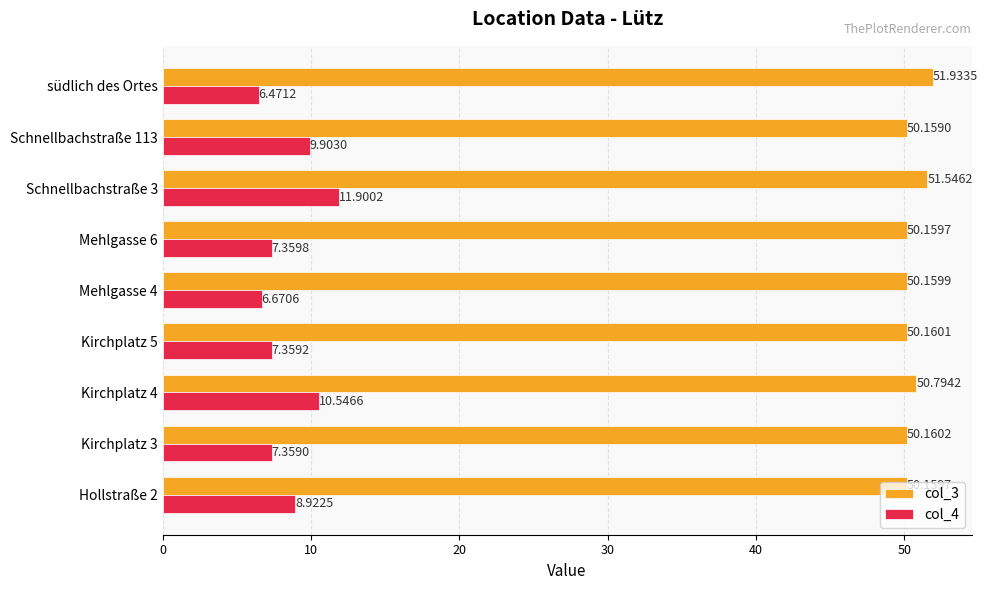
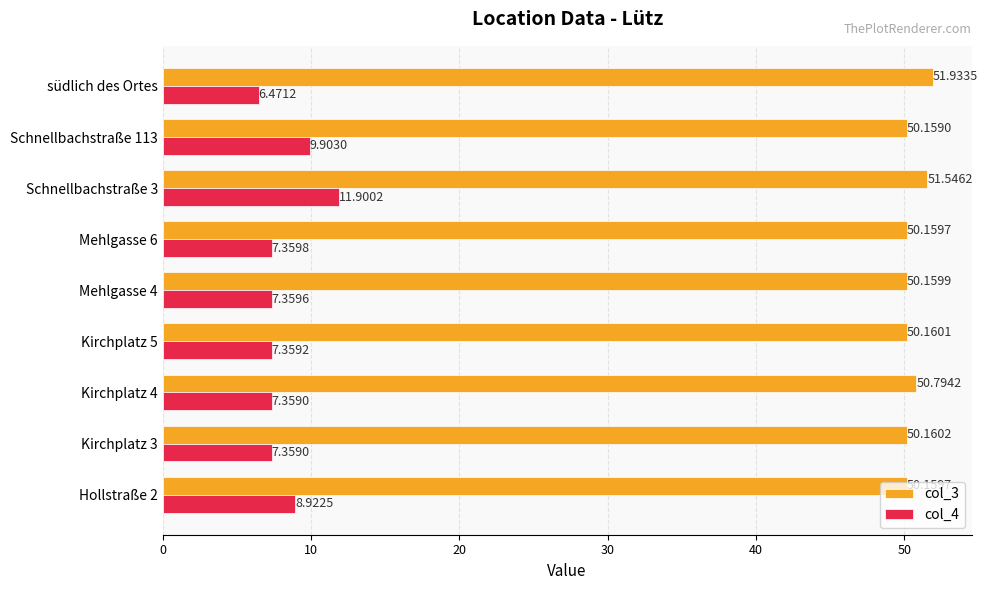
  {
    "col_3": {
      "südlich des Ortes": 51.9335,
      "Schnellbachstraße 113": 50.1590,
      "Schnellbachstraße 3": 51.5462,
      "Mehlgasse 6": 50.1597,
      "Mehlgasse 4": 50.1599,
      "Kirchplatz 5": 50.1601,
      "Kirchplatz 4": 50.7942,
      "Kirchplatz 3": 50.1602
    },
    "col_4": {
      "südlich des Ortes": 6.4712,
      "Schnellbachstraße 113": 9.9030,
      "Schnellbachstraße 3": 11.9002,
      "Mehlgasse 6": 7.3598,
-     "Mehlgasse 4": 6.6706,
+     "Mehlgasse 4": 7.3596,
      "Kirchplatz 5": 7.3592,
-     "Kirchplatz 4": 10.5466,
+     "Kirchplatz 4": 7.3590,
      "Kirchplatz 3": 7.3590,
      "Hollstraße 2": 8.9225
    }
  }
